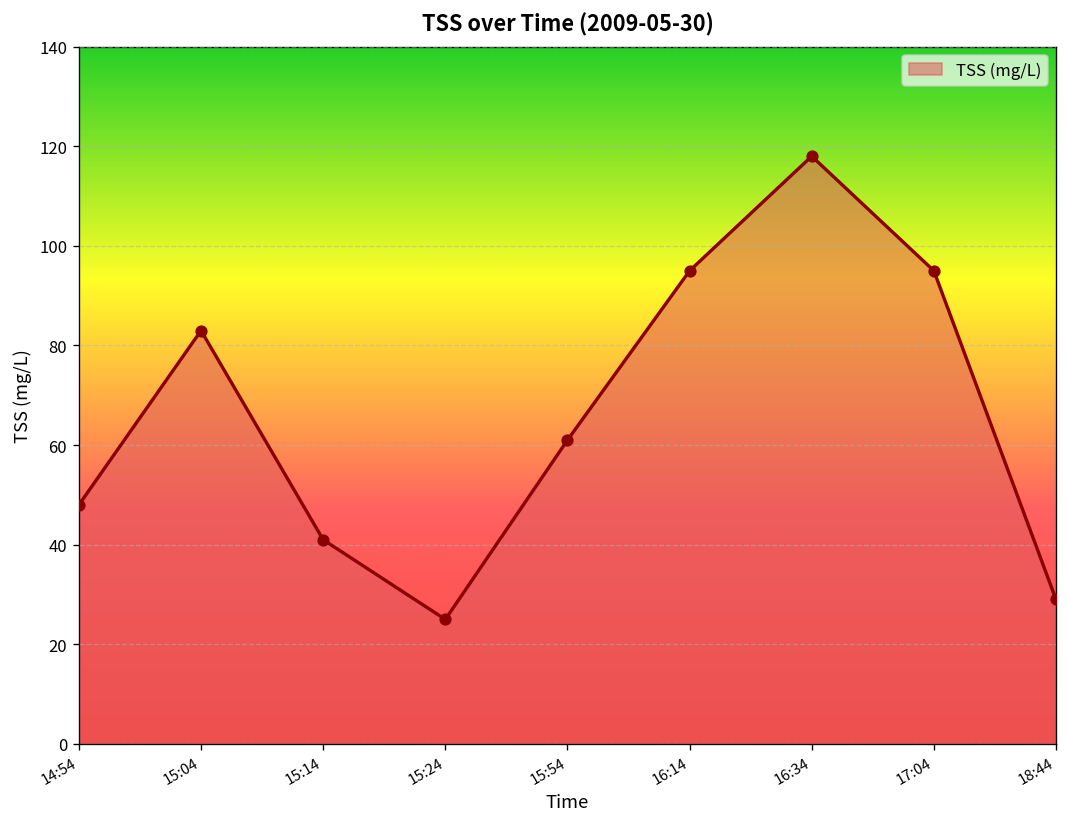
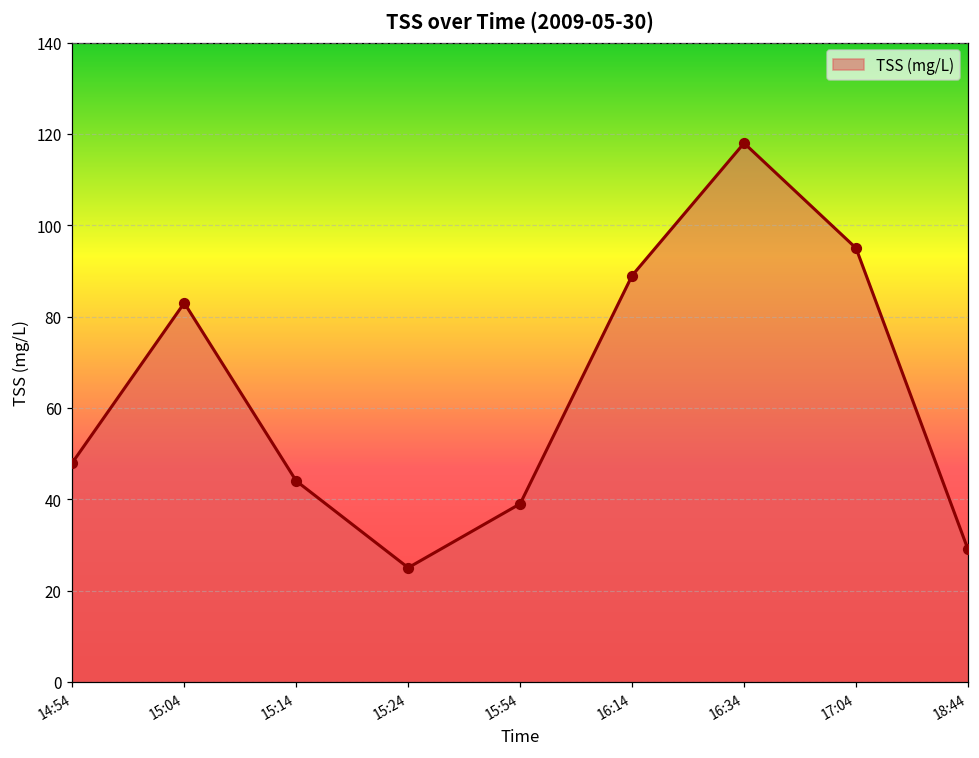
  {
    "14:54": 48,
    "15:04": 83,
-   "15:14": 41,
+   "15:14": 44,
    "15:24": 25,
-   "15:54": 61,
-   "16:14": 95,
+   "15:54": 39,
+   "16:14": 89,
    "16:34": 118,
    "17:04": 95,
    "18:44": 29
  }
